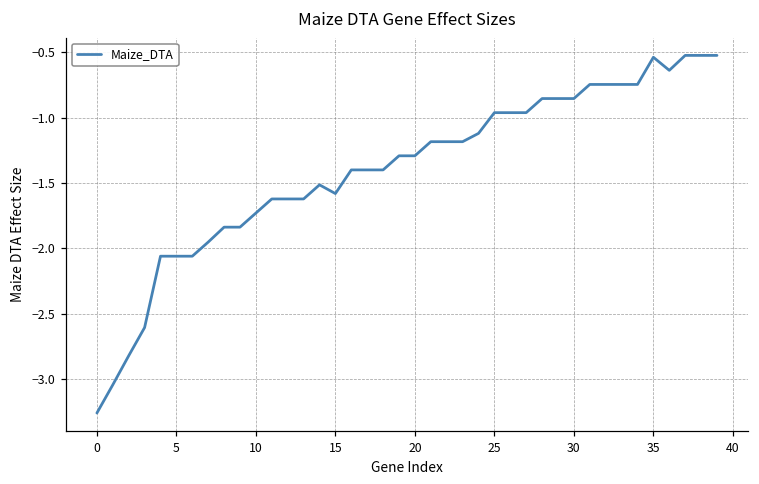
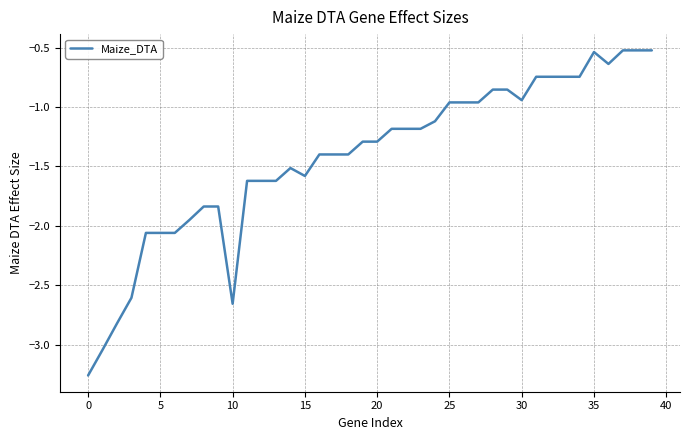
  {
    "0": -3.26,
    "5": -2.06,
-   "10": -1.73,
+   "10": -2.66,
    "15": -1.58,
    "20": -1.29,
    "25": -0.96,
-   "30": -0.85,
+   "30": -0.94,
    "35": -0.54
  }
